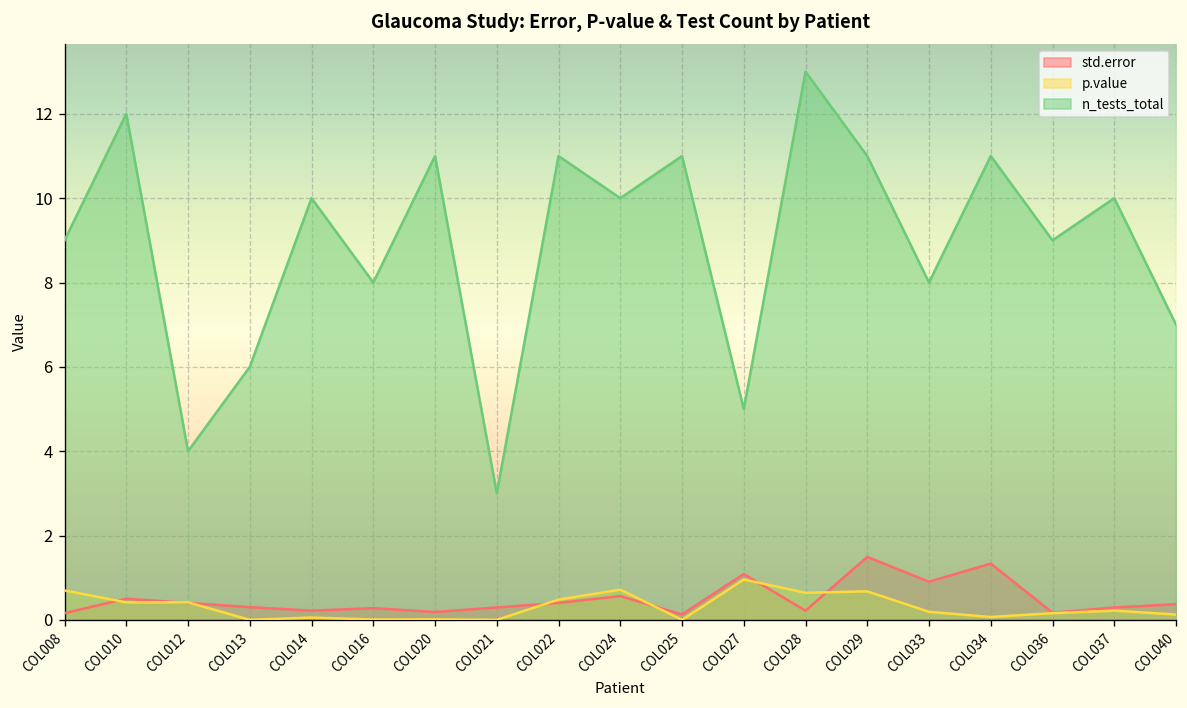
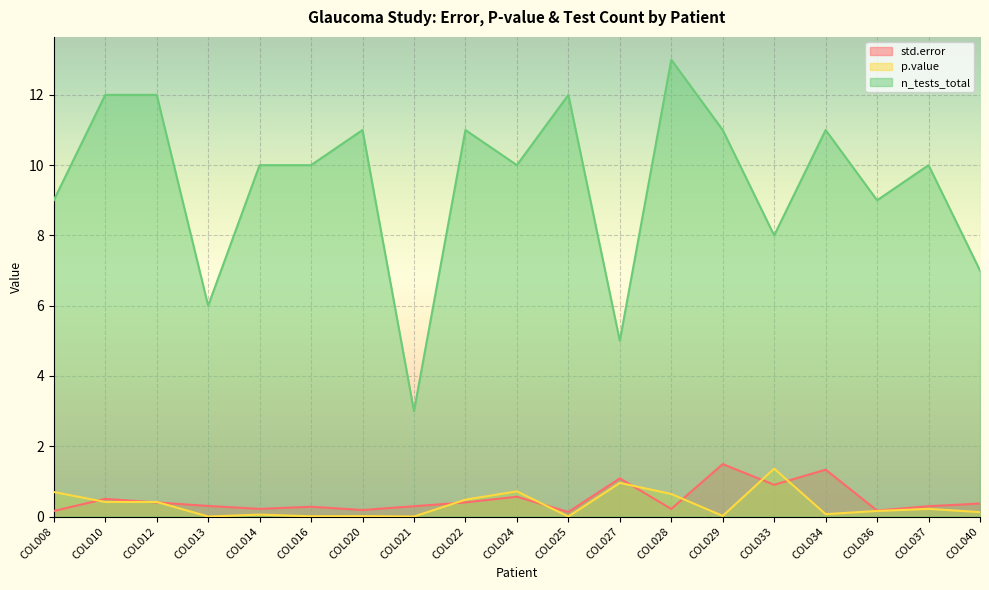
  {
    "std.error": {
      "COL008": 0.2,
      "COL010": 0.5,
      "COL013": 0.3,
      "COL014": 0.2,
      "COL016": 0.3,
      "COL020": 0.2,
      "COL021": 0.3,
      "COL022": 0.4,
      "COL024": 0.6,
      "COL025": 0.1,
      "COL027": 1.1,
      "COL028": 0.2,
      "COL029": 1.5,
      "COL033": 0.9,
      "COL034": 1.3,
      "COL037": 0.3,
      "COL040": 0.4
    },
    "p.value": {
      "COL008": 0.7,
      "COL010": 0.4,
      "COL013": 0.0,
      "COL014": 0.1,
      "COL016": 0.0,
      "COL020": 0.0,
      "COL021": 0.0,
      "COL022": 0.5,
      "COL024": 0.7,
      "COL025": 0.0,
      "COL027": 1.0,
      "COL028": 0.6,
-     "COL029": 0.7,
-     "COL033": 0.2,
+     "COL029": 0.0,
+     "COL033": 1.4,
      "COL034": 0.1,
      "COL037": 0.2,
      "COL040": 0.1
    },
    "n_tests_total": {
      "COL008": 9,
      "COL010": 12,
-     "COL012": 4,
+     "COL012": 12,
      "COL013": 6,
      "COL014": 10,
-     "COL016": 8,
+     "COL016": 10,
      "COL020": 11,
      "COL021": 3,
      "COL022": 11,
      "COL024": 10,
-     "COL025": 11,
+     "COL025": 12,
      "COL027": 5,
      "COL028": 13,
      "COL029": 11,
      "COL033": 8,
      "COL034": 11,
      "COL036": 9,
      "COL037": 10,
      "COL040": 7
    }
  }
